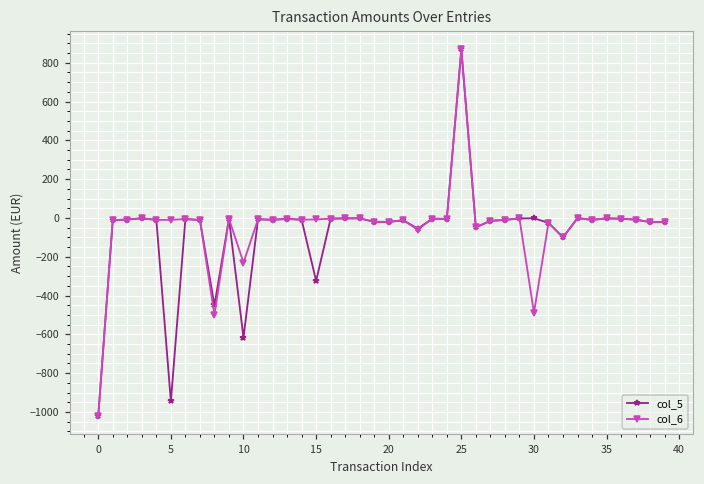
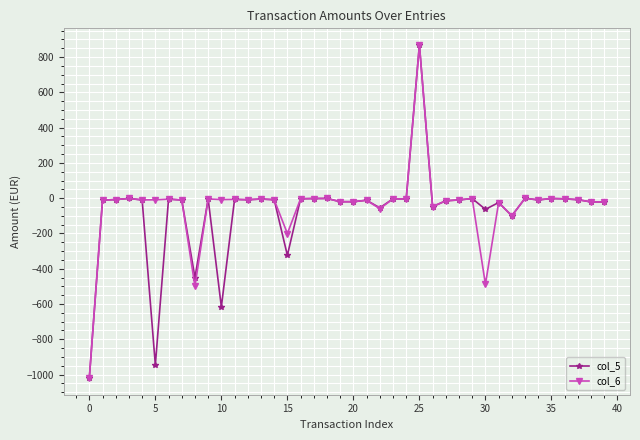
  {
    "col_5": {
      "5": -950,
      "10": -620,
      "15": -320,
-     "30": 0
+     "30": -60
    },
    "col_6": {
      "5": -10,
-     "10": -230,
-     "15": -10,
+     "10": -10,
+     "15": -200,
      "30": -490
    }
  }
